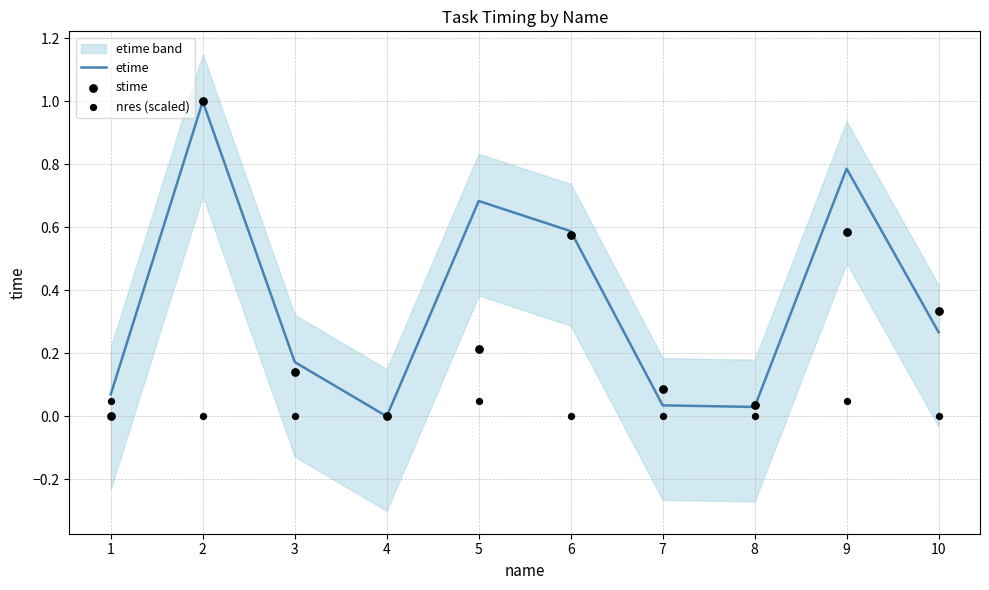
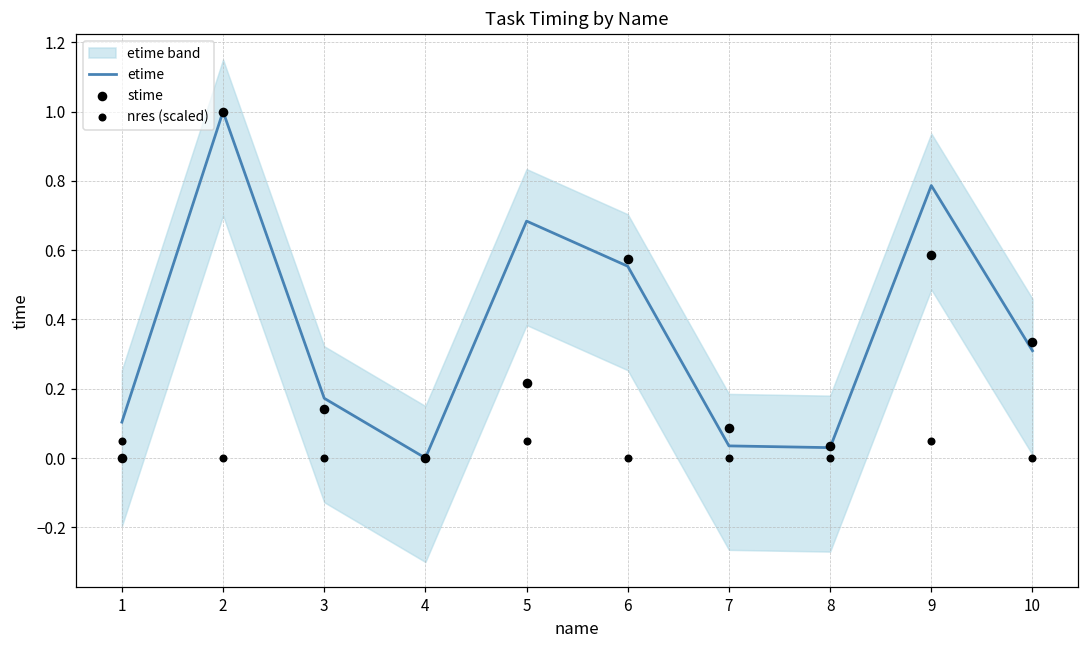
  {
    "etime": {
-     "1": 0.07,
+     "1": 0.10,
      "3": 0.17,
      "5": 0.68,
-     "6": 0.59,
+     "6": 0.55,
      "7": 0.04,
      "9": 0.79,
-     "10": 0.27
+     "10": 0.31
    }
  }
